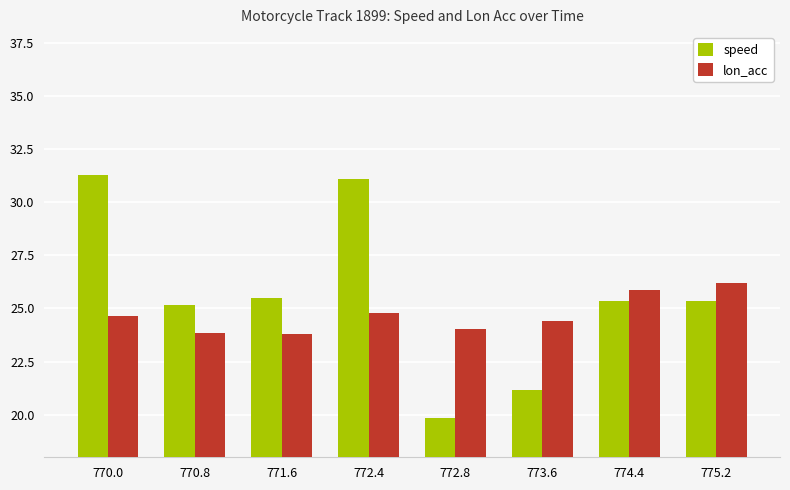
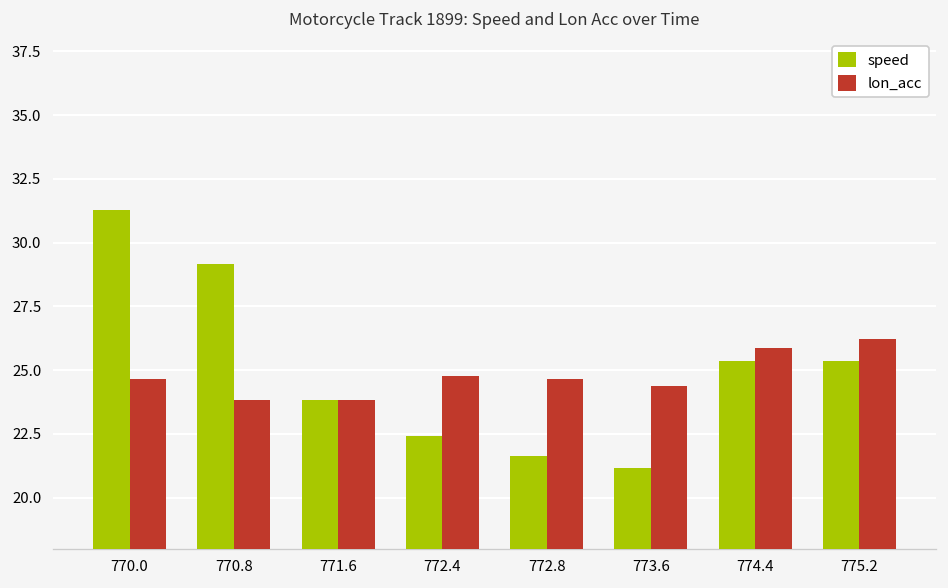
  {
    "speed": {
      "770.0": 31.3,
-     "770.8": 25.2,
-     "771.6": 25.5,
-     "772.4": 31.1,
-     "772.8": 19.8,
+     "770.8": 29.2,
+     "771.6": 23.8,
+     "772.4": 22.4,
+     "772.8": 21.6,
      "773.6": 21.2,
      "774.4": 25.4,
      "775.2": 25.4
    },
    "lon_acc": {
      "770.0": 24.6,
      "770.8": 23.8,
      "771.6": 23.8,
      "772.4": 24.8,
-     "772.8": 24.0,
+     "772.8": 24.7,
      "773.6": 24.4,
      "774.4": 25.9,
      "775.2": 26.2
    }
  }
